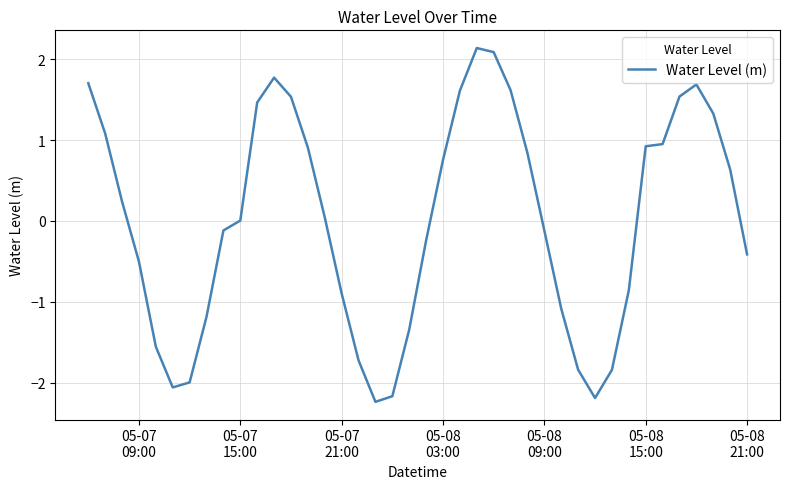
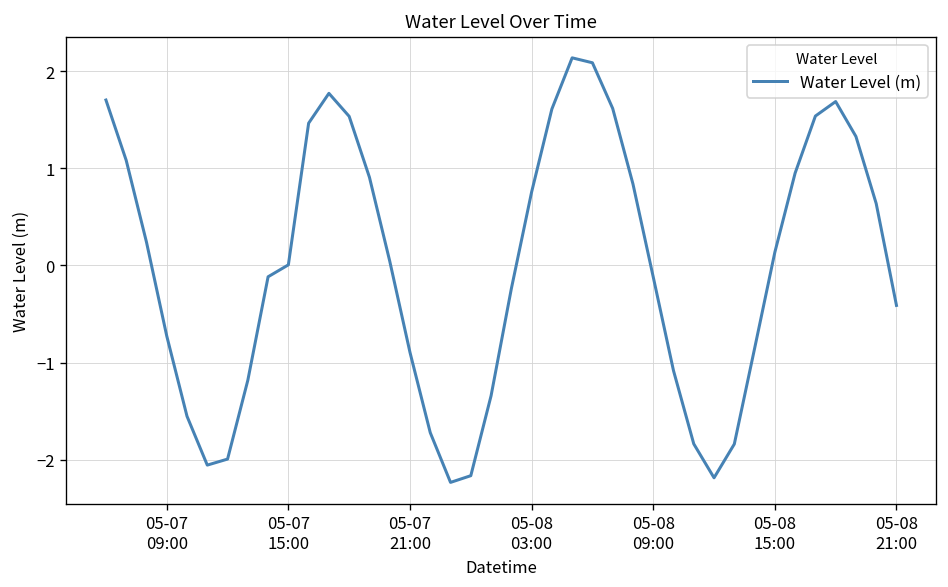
  {
-   "05-07 09:00": -0.5,
+   "05-07 09:00": -0.7,
    "05-07 15:00": 0.0,
    "05-07 21:00": -0.9,
    "05-08 03:00": 0.8,
    "05-08 09:00": -0.1,
-   "05-08 15:00": 0.9,
+   "05-08 15:00": 0.1,
    "05-08 21:00": -0.4
  }
